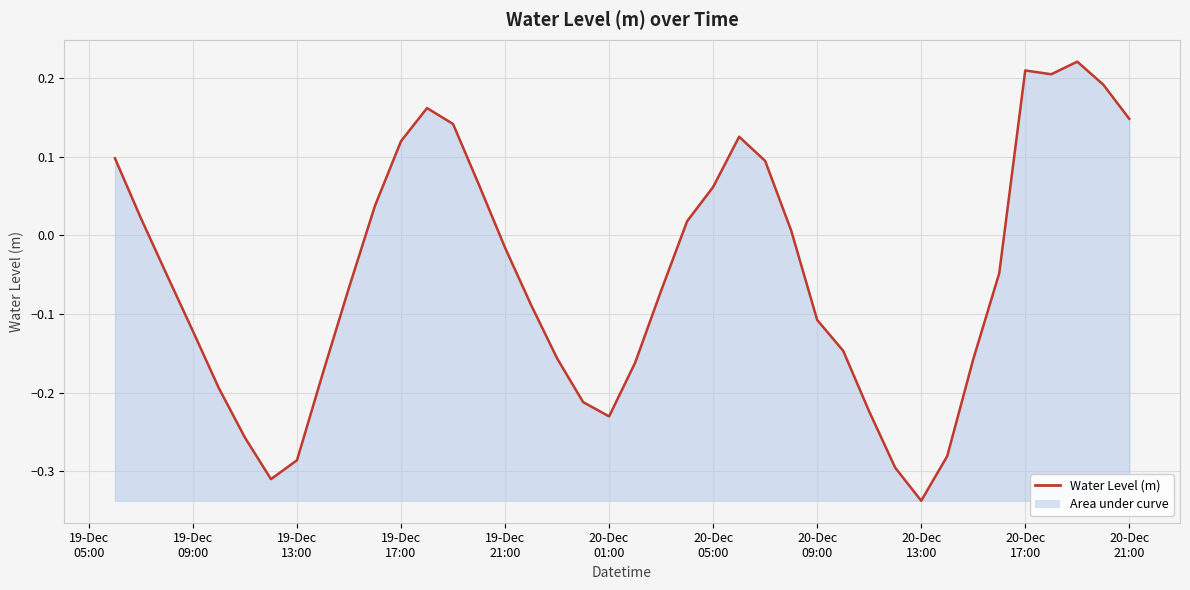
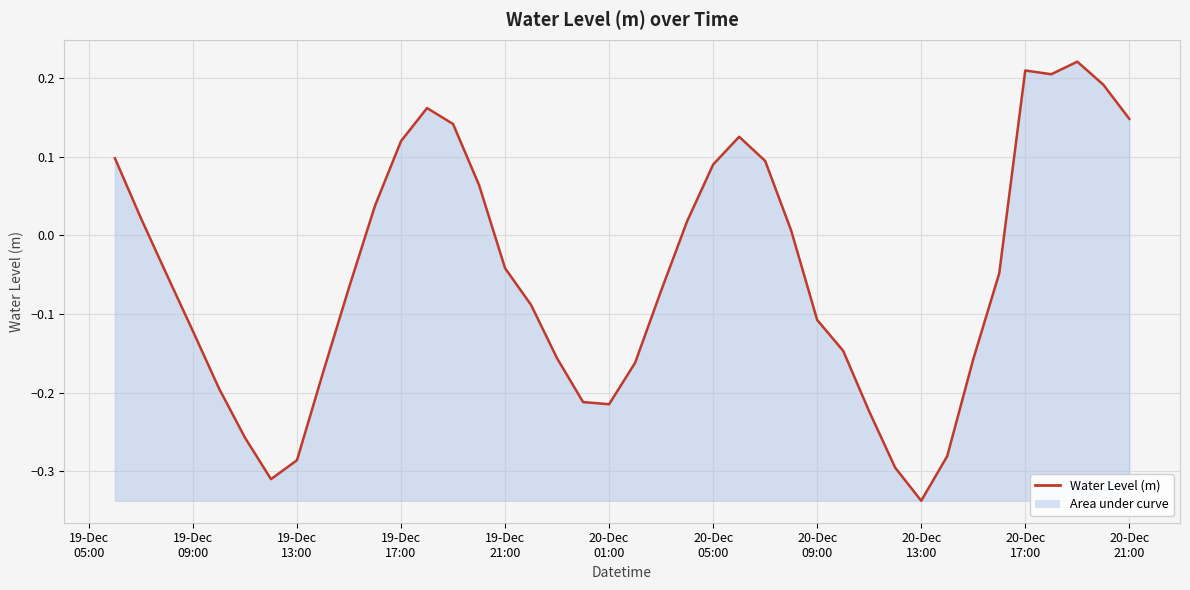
  {
    "19-Dec 09:00": -0.12,
    "19-Dec 13:00": -0.29,
    "19-Dec 17:00": 0.12,
-   "19-Dec 21:00": -0.02,
-   "20-Dec 01:00": -0.23,
-   "20-Dec 05:00": 0.06,
+   "19-Dec 21:00": -0.04,
+   "20-Dec 01:00": -0.21,
+   "20-Dec 05:00": 0.09,
    "20-Dec 09:00": -0.11,
    "20-Dec 13:00": -0.34,
    "20-Dec 17:00": 0.21,
    "20-Dec 21:00": 0.15
  }
